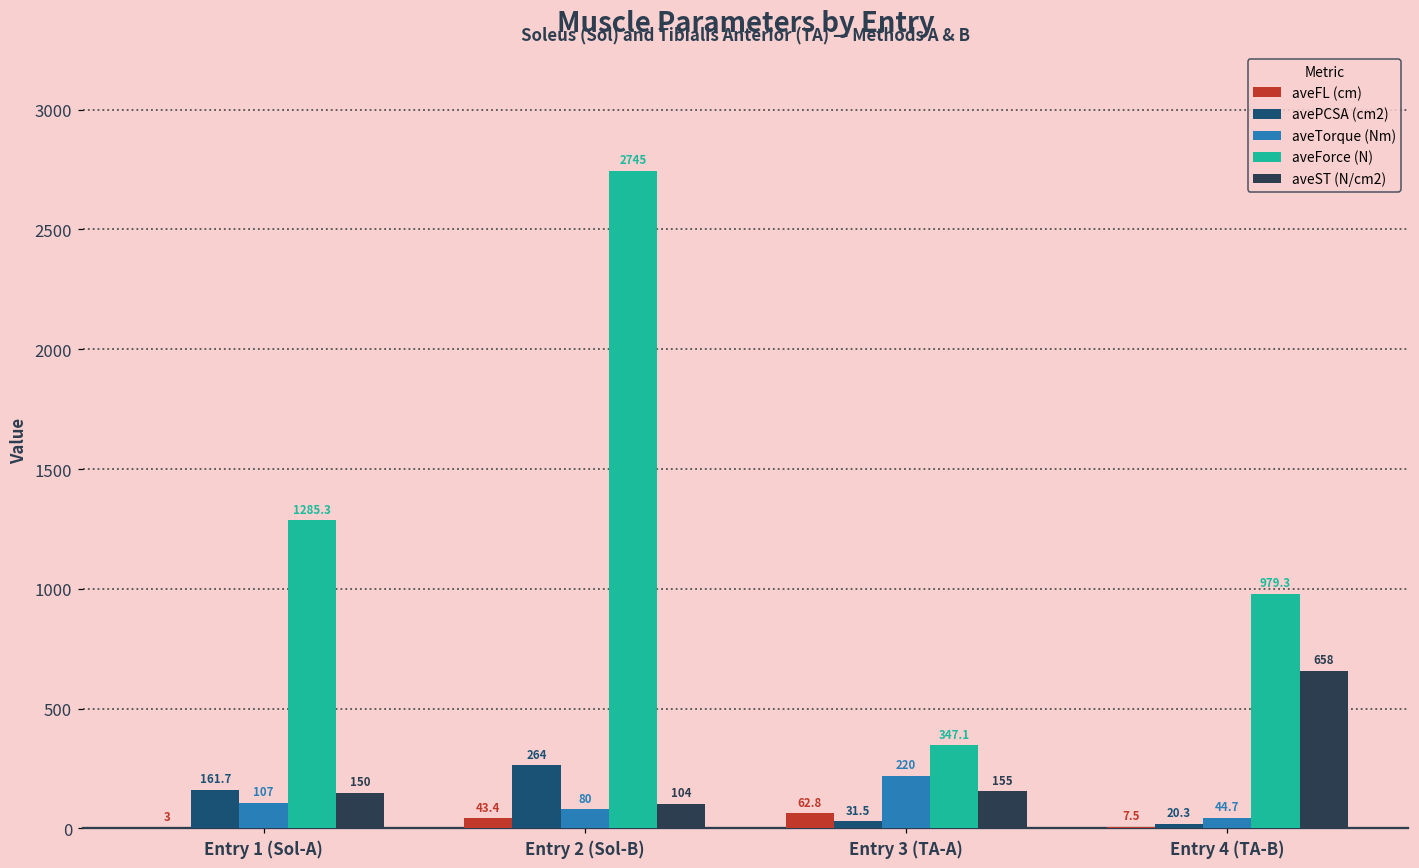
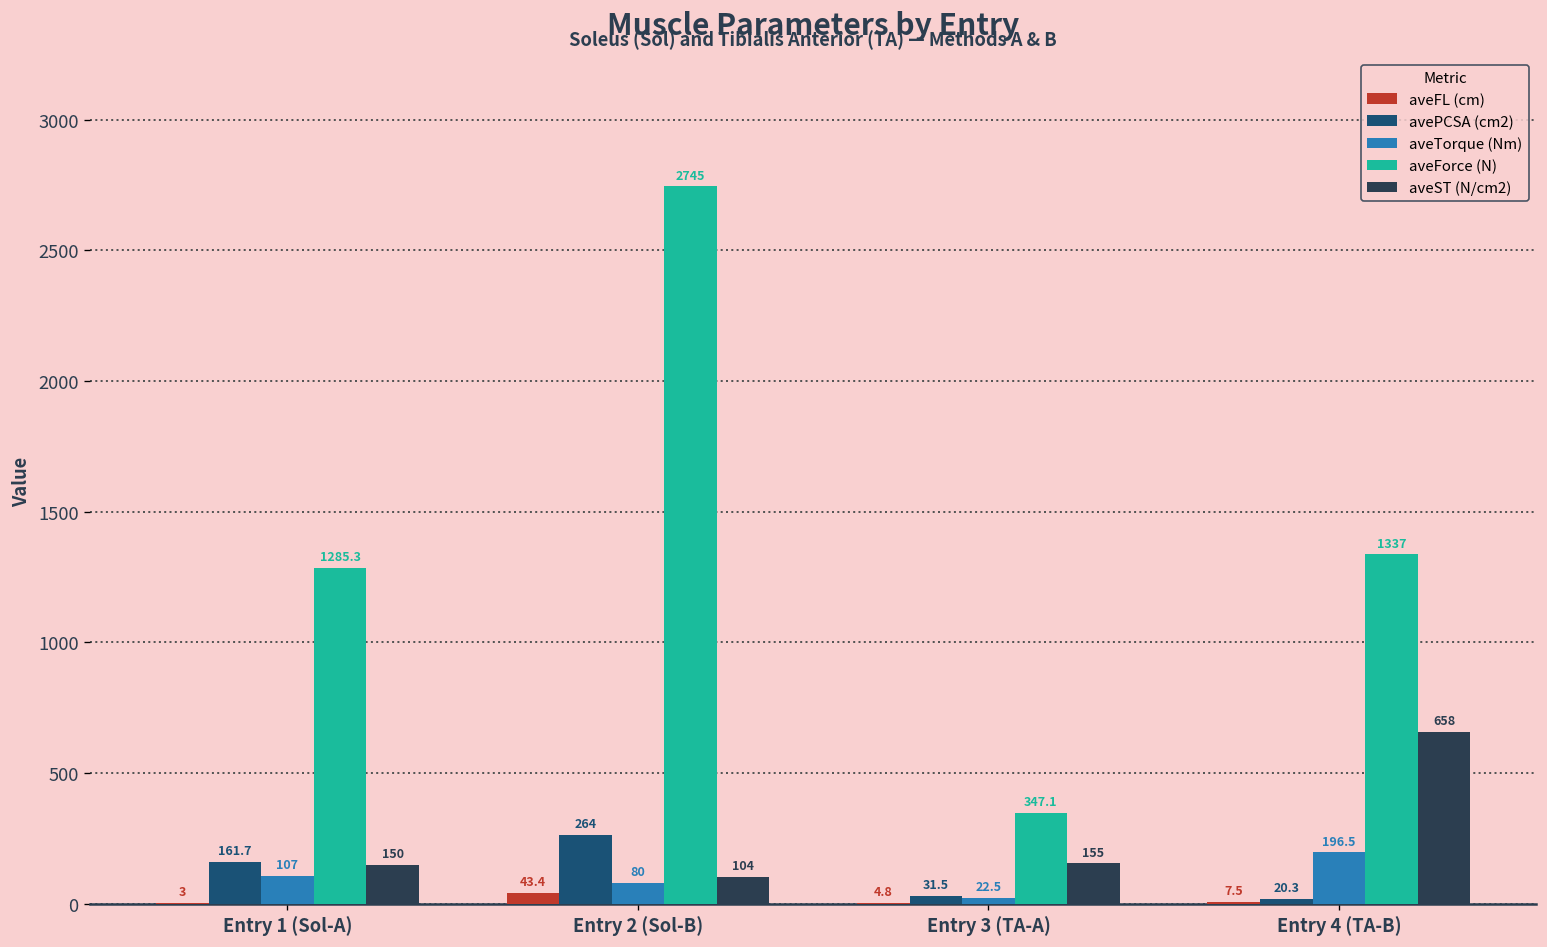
  {
    "aveFL (cm)": {
      "Entry 1 (Sol-A)": 3,
      "Entry 2 (Sol-B)": 43.4,
-     "Entry 3 (TA-A)": 62.8,
+     "Entry 3 (TA-A)": 4.8,
      "Entry 4 (TA-B)": 7.5
    },
    "aveTorque (Nm)": {
      "Entry 1 (Sol-A)": 107,
      "Entry 2 (Sol-B)": 80,
-     "Entry 3 (TA-A)": 220,
-     "Entry 4 (TA-B)": 44.7
+     "Entry 3 (TA-A)": 22.5,
+     "Entry 4 (TA-B)": 196.5
    },
    "aveForce (N)": {
      "Entry 1 (Sol-A)": 1285.3,
      "Entry 2 (Sol-B)": 2745,
      "Entry 3 (TA-A)": 347.1,
-     "Entry 4 (TA-B)": 979.3
+     "Entry 4 (TA-B)": 1337
    }
  }
